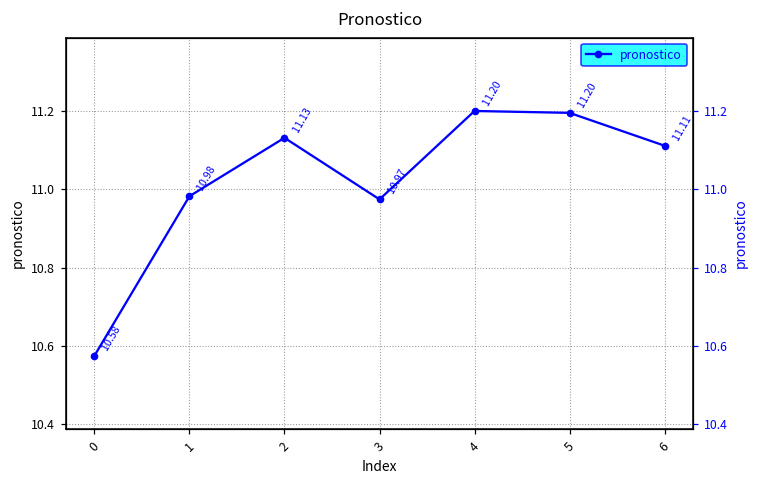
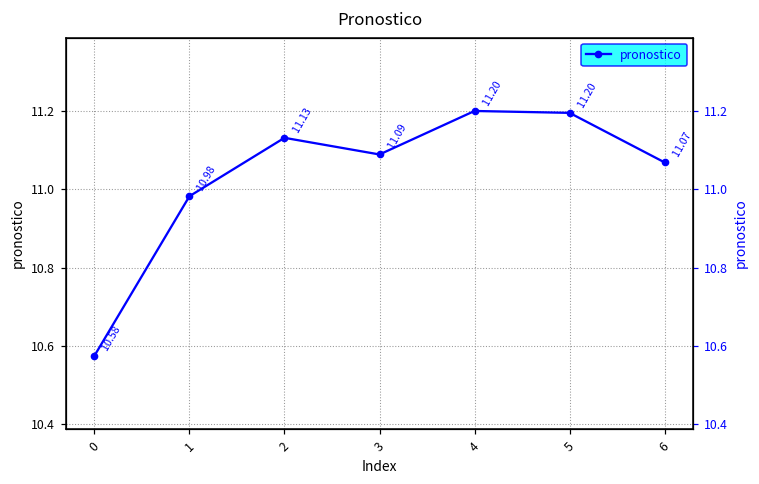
  {
    "0": 10.58,
    "1": 10.98,
    "2": 11.13,
-   "3": 10.97,
+   "3": 11.09,
    "4": 11.20,
    "5": 11.20,
-   "6": 11.11
+   "6": 11.07
  }
